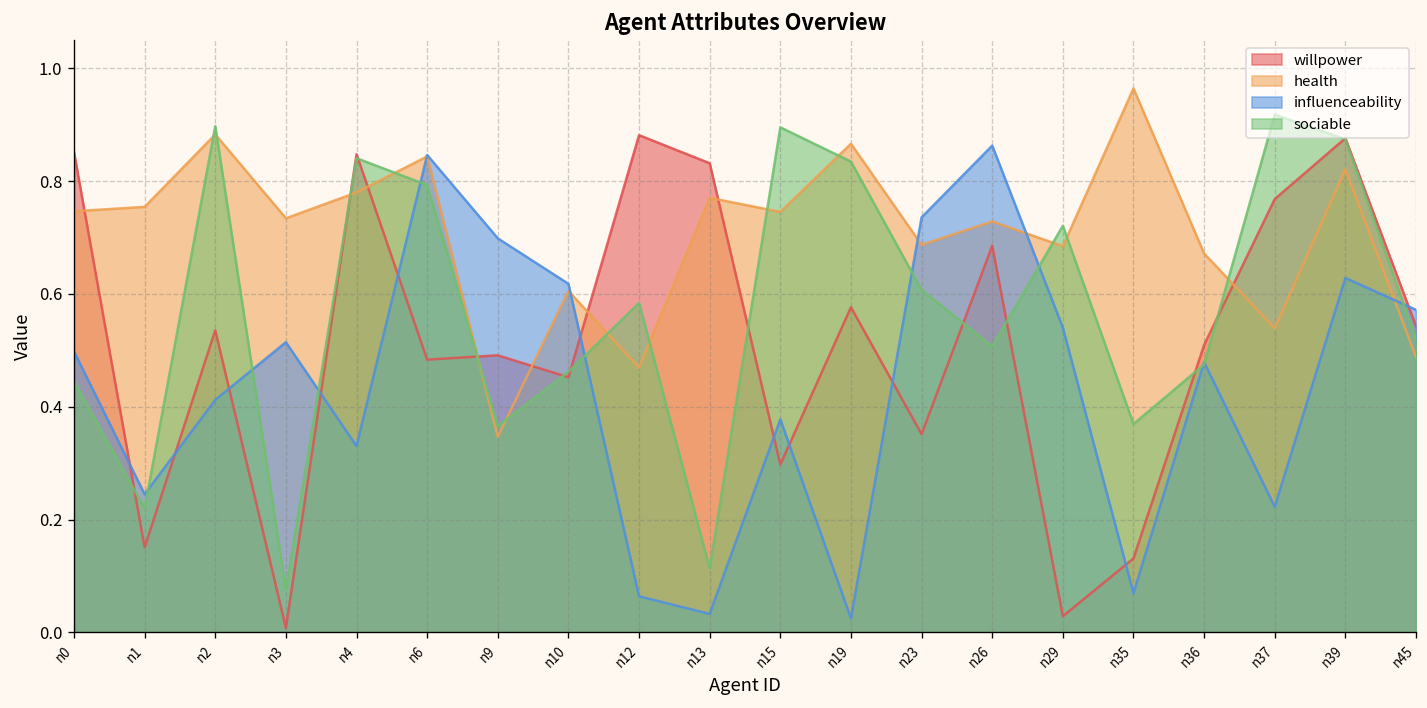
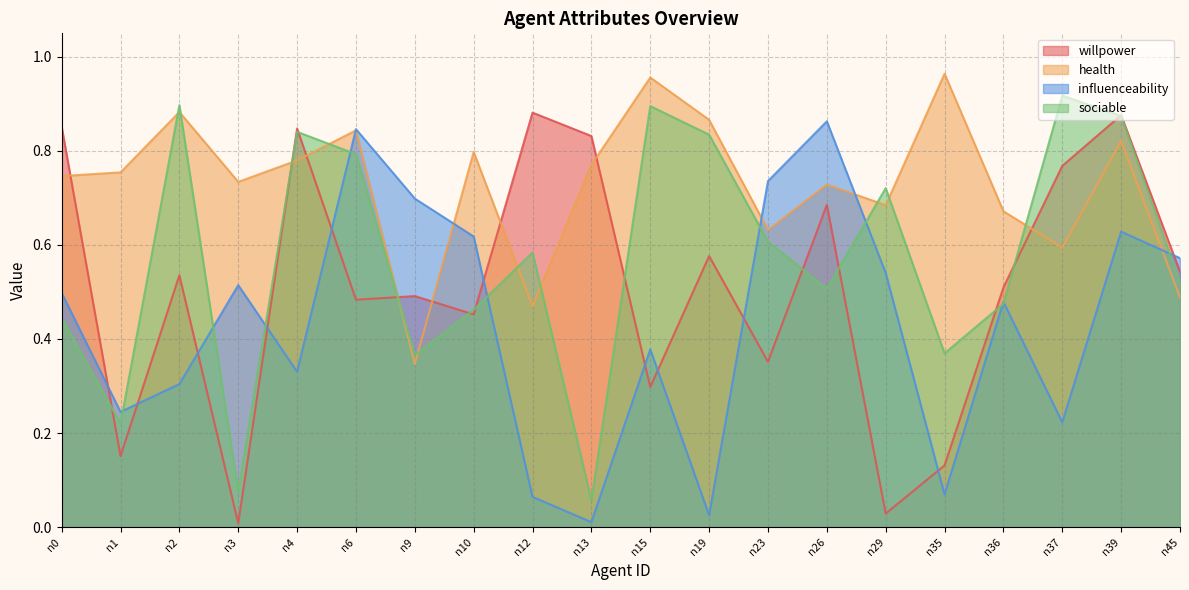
  {
    "willpower": {
      "n0": 0.85,
      "n1": 0.15,
      "n2": 0.54,
      "n3": 0.01,
      "n4": 0.85,
      "n6": 0.48,
      "n9": 0.49,
      "n10": 0.45,
      "n12": 0.88,
      "n13": 0.83,
      "n15": 0.30,
      "n19": 0.58,
      "n23": 0.35,
      "n26": 0.69,
      "n29": 0.03,
      "n35": 0.13,
      "n36": 0.51,
      "n37": 0.77,
      "n45": 0.54
    },
    "health": {
      "n0": 0.75,
      "n1": 0.75,
      "n2": 0.88,
      "n3": 0.73,
      "n4": 0.78,
      "n9": 0.35,
-     "n10": 0.61,
+     "n10": 0.80,
      "n12": 0.47,
      "n13": 0.77,
-     "n15": 0.75,
+     "n15": 0.96,
      "n19": 0.87,
-     "n23": 0.69,
+     "n23": 0.63,
      "n26": 0.73,
      "n29": 0.68,
      "n35": 0.96,
      "n36": 0.67,
-     "n37": 0.54,
+     "n37": 0.59,
      "n39": 0.82,
      "n45": 0.49
    },
    "influenceability": {
      "n0": 0.50,
      "n1": 0.24,
-     "n2": 0.41,
+     "n2": 0.30,
      "n3": 0.51,
      "n4": 0.33,
      "n9": 0.70,
      "n10": 0.62,
      "n12": 0.06,
-     "n13": 0.03,
+     "n13": 0.01,
      "n15": 0.38,
      "n19": 0.03,
      "n23": 0.74,
      "n26": 0.86,
      "n29": 0.54,
      "n35": 0.07,
      "n37": 0.22,
      "n39": 0.63,
      "n45": 0.57
    },
    "sociable": {
      "n0": 0.45,
      "n1": 0.22,
      "n2": 0.90,
      "n3": 0.08,
      "n4": 0.84,
      "n6": 0.79,
      "n9": 0.37,
      "n10": 0.46,
      "n12": 0.58,
-     "n13": 0.11,
+     "n13": 0.06,
      "n15": 0.90,
      "n19": 0.83,
      "n23": 0.61,
      "n26": 0.51,
      "n29": 0.72,
      "n35": 0.37,
      "n45": 0.52
    }
  }
